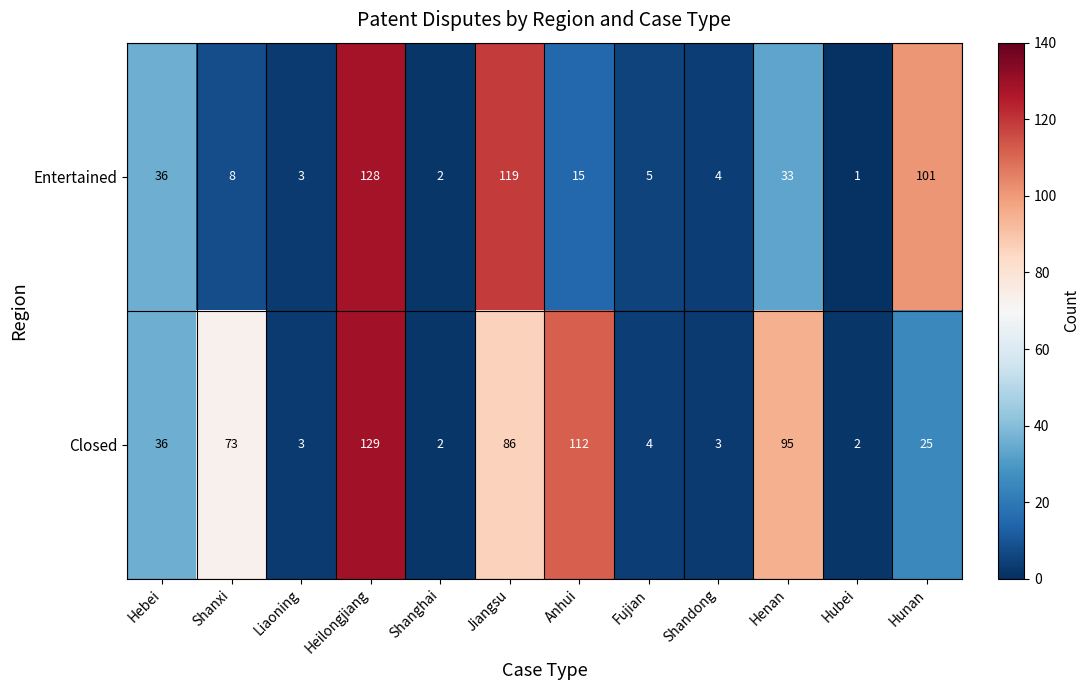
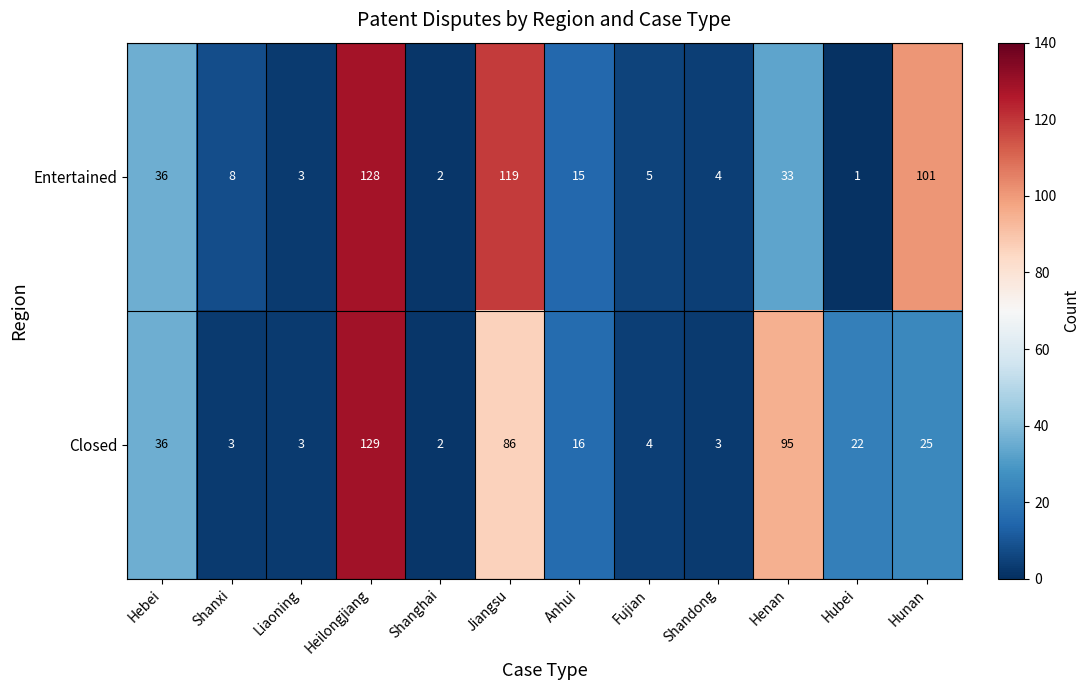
  {
    "Entertained": {
      "Hebei": 36,
      "Shanxi": 8,
      "Liaoning": 3,
      "Heilongjiang": 128,
      "Shanghai": 2,
      "Jiangsu": 119,
      "Anhui": 15,
      "Fujian": 5,
      "Shandong": 4,
      "Henan": 33,
      "Hubei": 1,
      "Hunan": 101
    },
    "Closed": {
      "Hebei": 36,
-     "Shanxi": 73,
+     "Shanxi": 3,
      "Liaoning": 3,
      "Heilongjiang": 129,
      "Shanghai": 2,
      "Jiangsu": 86,
-     "Anhui": 112,
+     "Anhui": 16,
      "Fujian": 4,
      "Shandong": 3,
      "Henan": 95,
-     "Hubei": 2,
+     "Hubei": 22,
      "Hunan": 25
    }
  }
